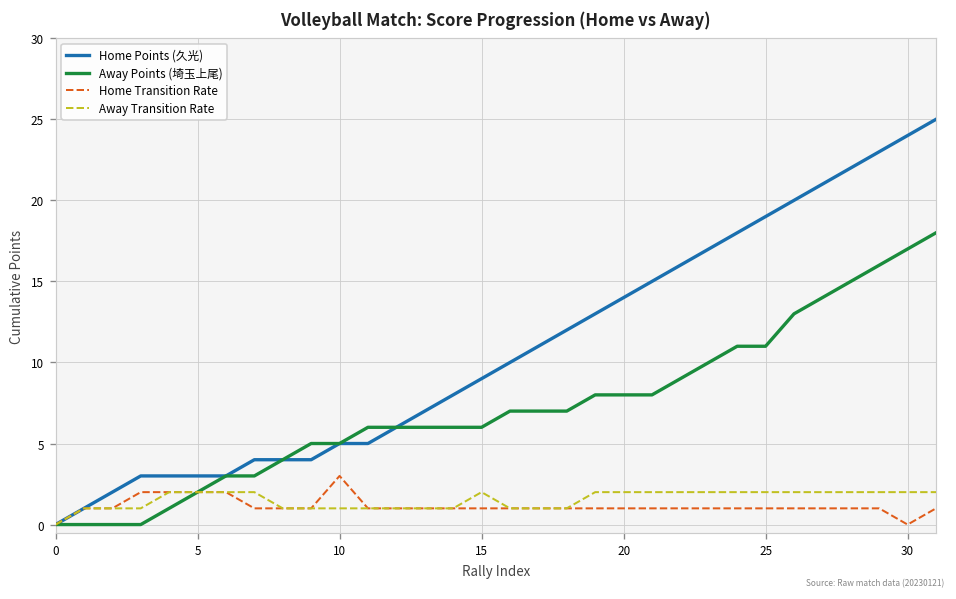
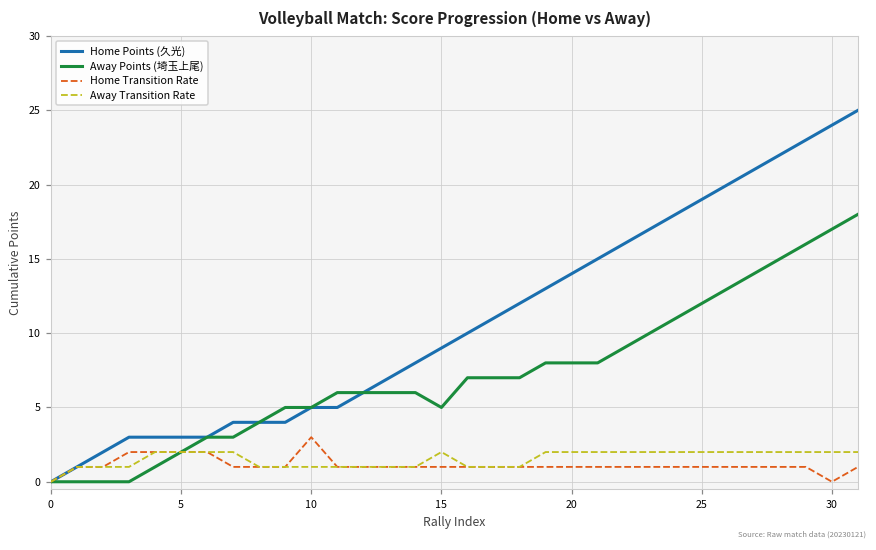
  {
    "Home Points (久光)": {
      "5": 3,
      "15": 9,
      "20": 14,
      "25": 19,
      "30": 24
    },
    "Away Points (埼玉上尾)": {
-     "15": 6,
+     "15": 5,
      "20": 8,
-     "25": 11,
+     "25": 12,
      "30": 17
    },
    "Home Transition Rate": {
      "10": 3,
      "15": 1,
      "20": 1,
      "25": 1,
      "30": 0
    },
    "Away Transition Rate": {
      "10": 1,
      "15": 2,
      "20": 2,
      "25": 2,
      "30": 2
    }
  }
